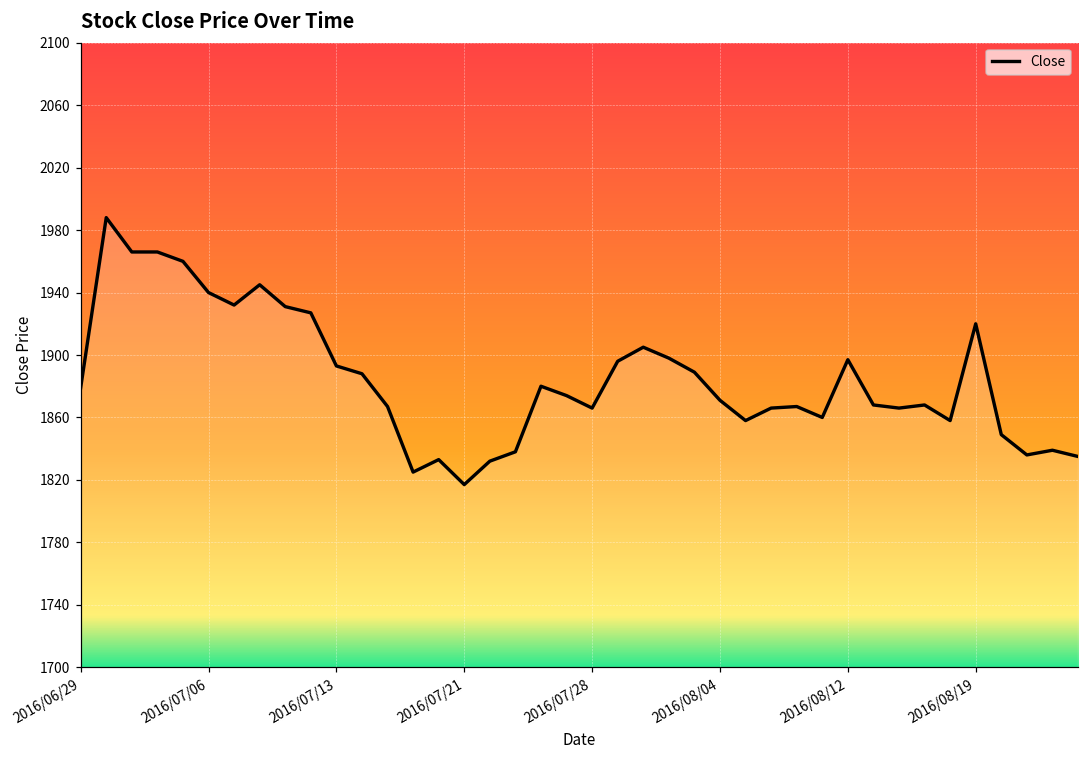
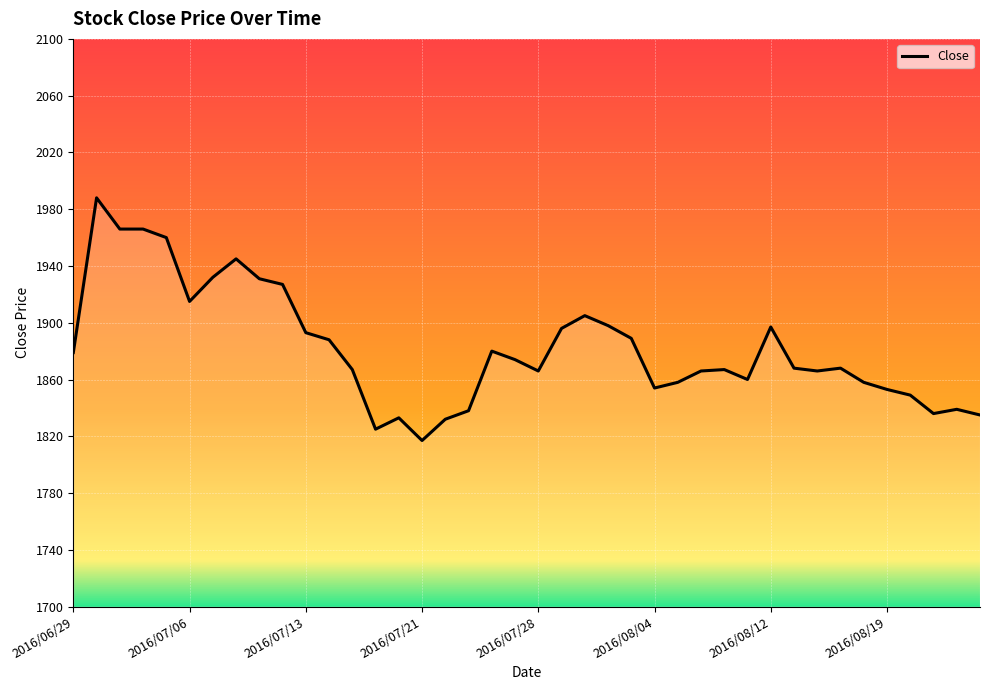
  {
    "2016/06/29": 1879,
-   "2016/07/06": 1940,
+   "2016/07/06": 1915,
    "2016/07/13": 1893,
    "2016/07/21": 1817,
    "2016/07/28": 1866,
-   "2016/08/04": 1871,
+   "2016/08/04": 1854,
    "2016/08/12": 1897,
-   "2016/08/19": 1920
+   "2016/08/19": 1853
  }
